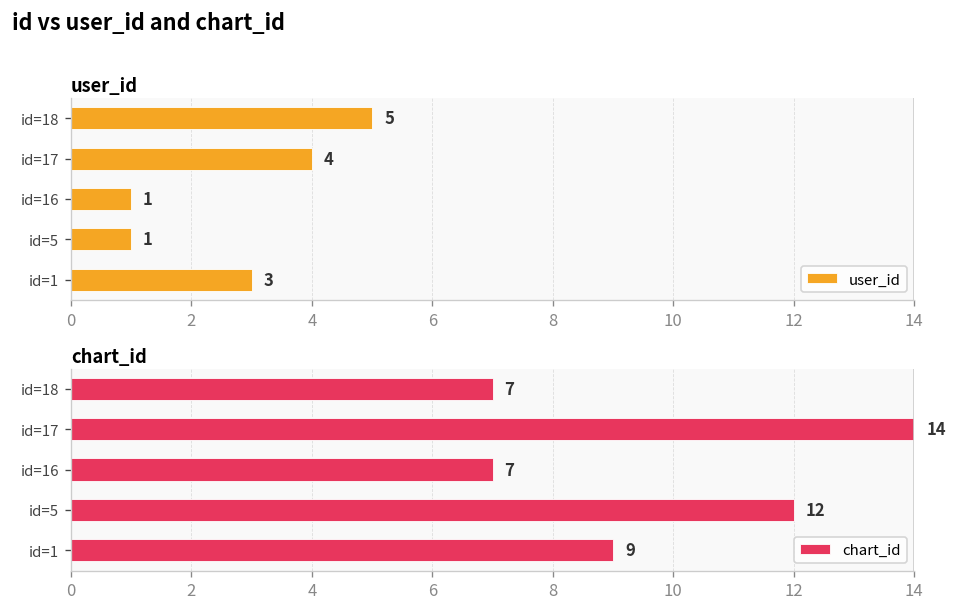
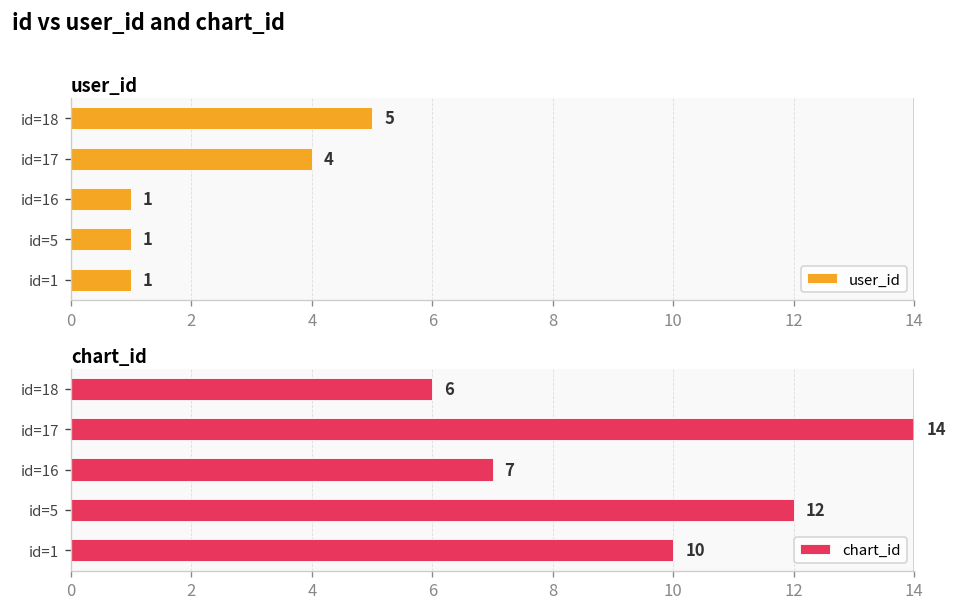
  {
    "user_id": {
      "id=18": 5,
      "id=17": 4,
      "id=16": 1,
      "id=5": 1,
-     "id=1": 3
+     "id=1": 1
    },
    "chart_id": {
-     "id=18": 7,
+     "id=18": 6,
      "id=17": 14,
      "id=16": 7,
      "id=5": 12,
-     "id=1": 9
+     "id=1": 10
    }
  }
